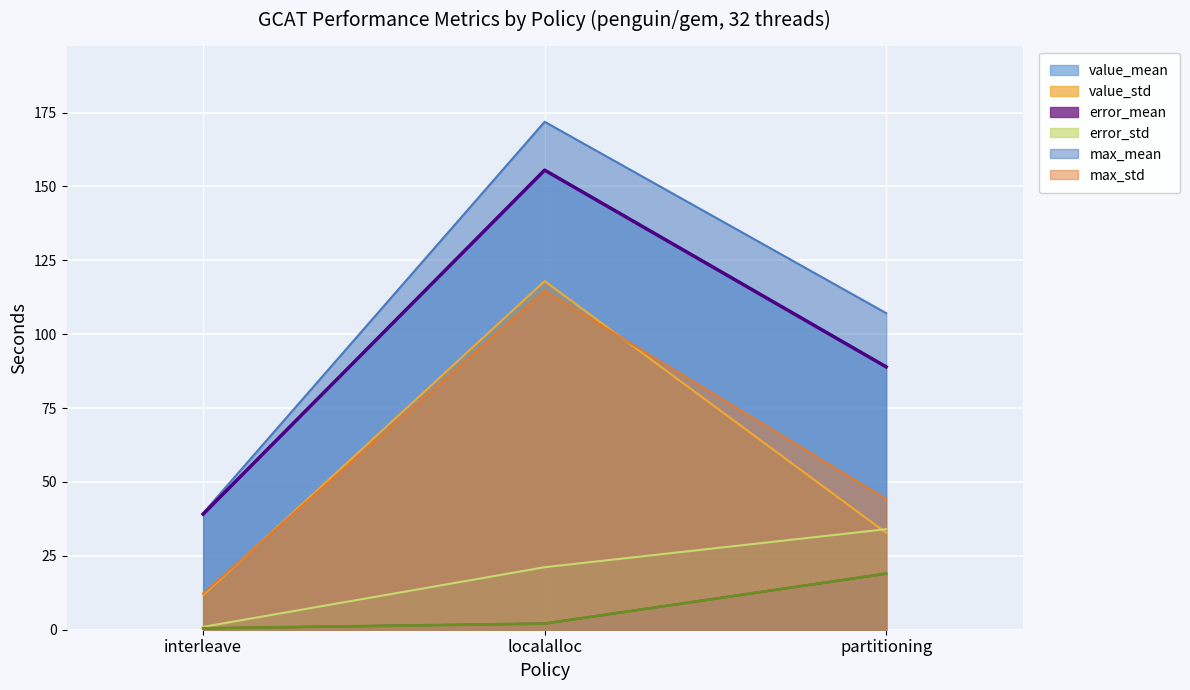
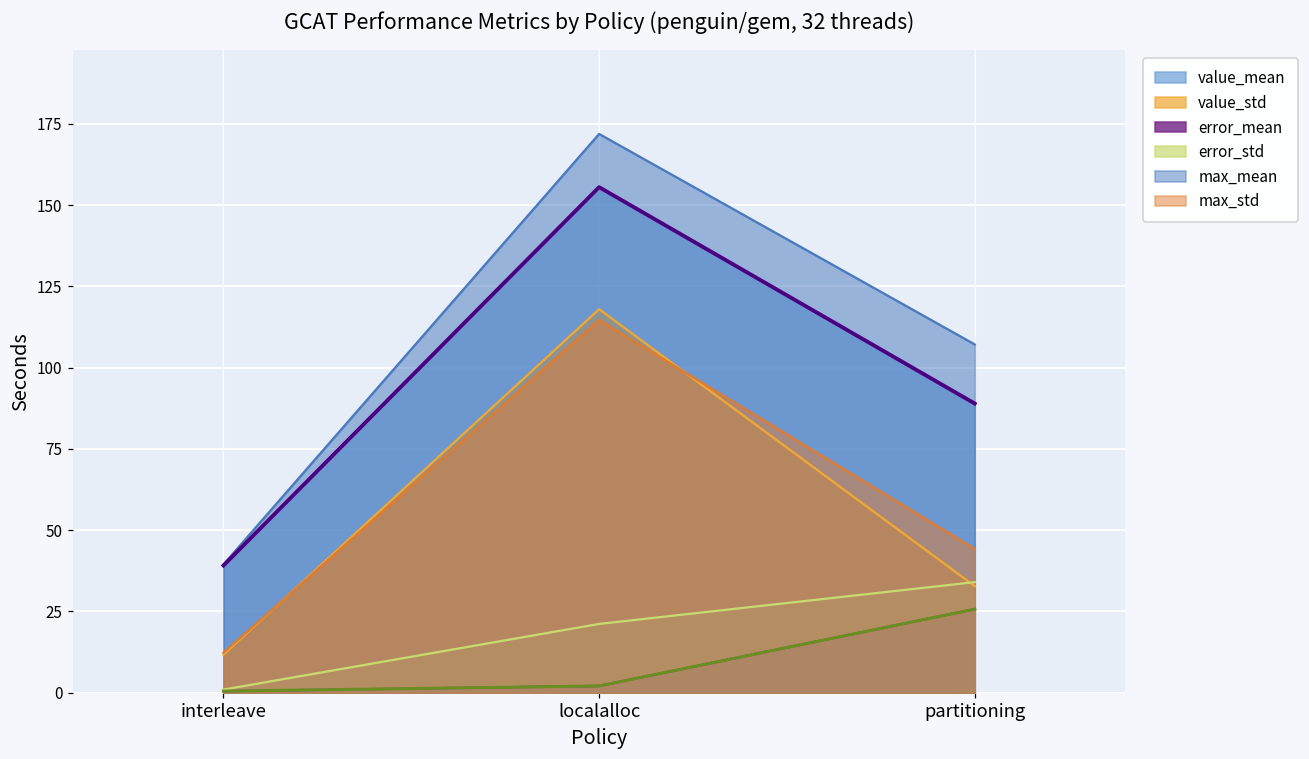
  {
    "error_mean": {
      "localalloc": 2,
-     "partitioning": 19
+     "partitioning": 26
    },
    "error_std": {
      "localalloc": 21,
      "partitioning": 34
    }
  }
